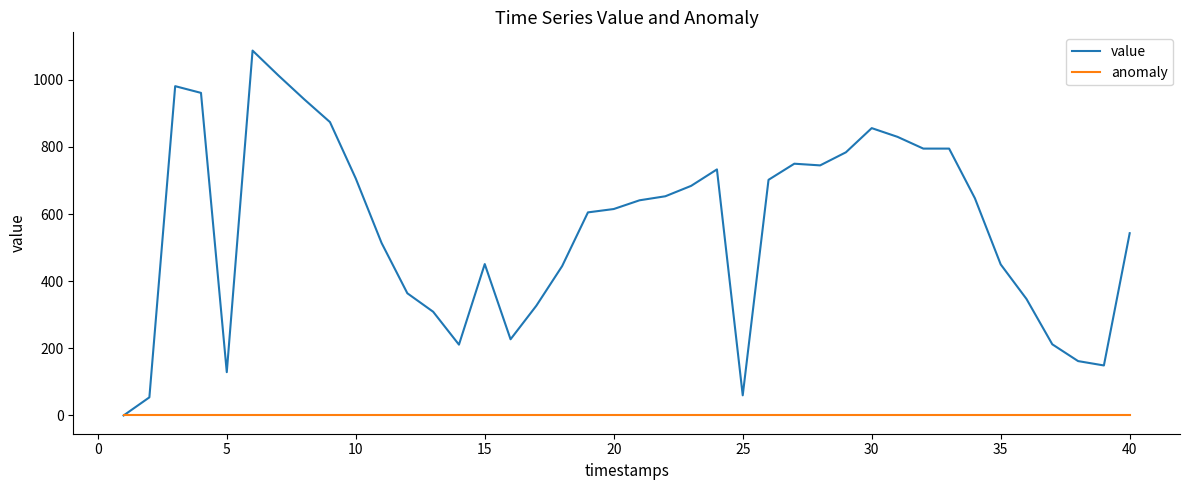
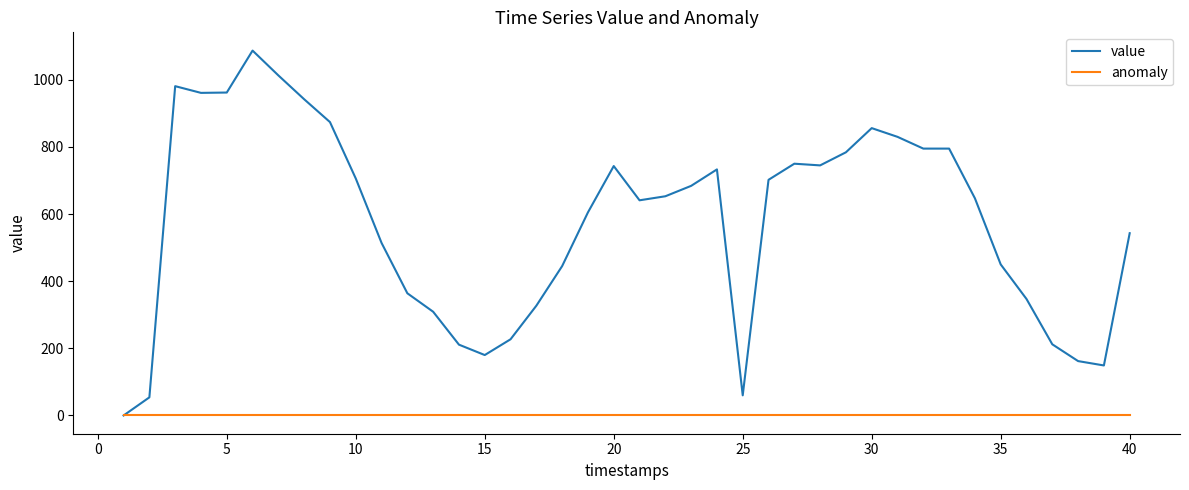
  {
    "value": {
-     "5": 130,
+     "5": 960,
      "10": 710,
-     "15": 450,
-     "20": 620,
+     "15": 180,
+     "20": 740,
      "25": 60,
      "30": 860,
      "35": 450,
      "40": 540
    },
    "anomaly": {
      "5": 0,
      "10": 0,
      "15": 0,
      "20": 0,
      "25": 0,
      "30": 0,
      "35": 0,
      "40": 0
    }
  }
